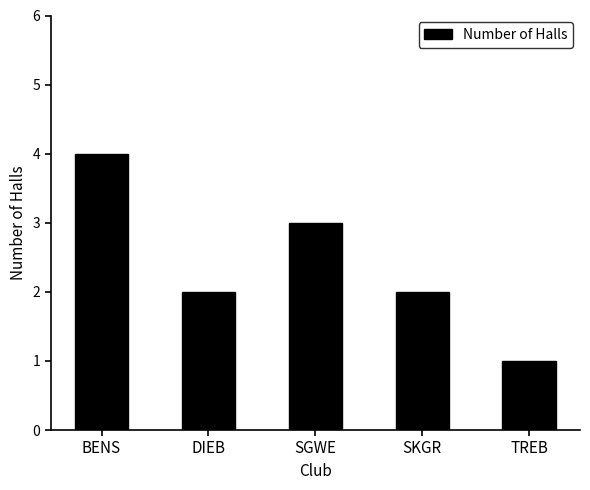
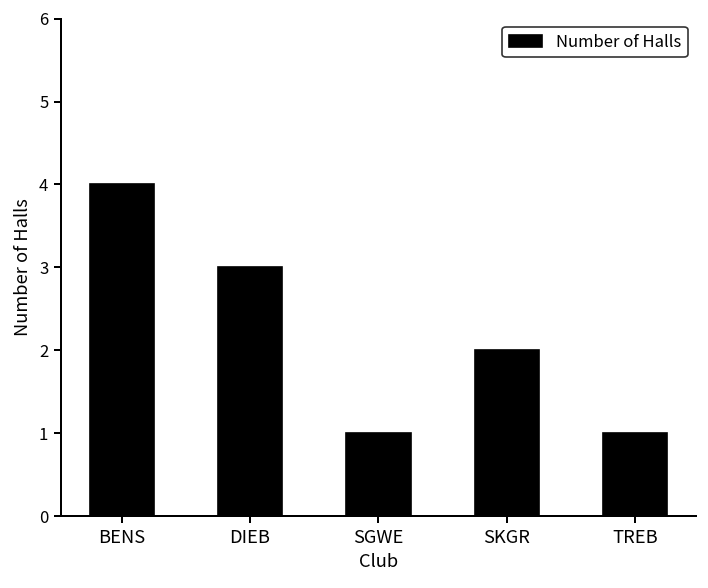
  {
    "BENS": 4,
-   "DIEB": 2,
-   "SGWE": 3,
+   "DIEB": 3,
+   "SGWE": 1,
    "SKGR": 2,
    "TREB": 1
  }
